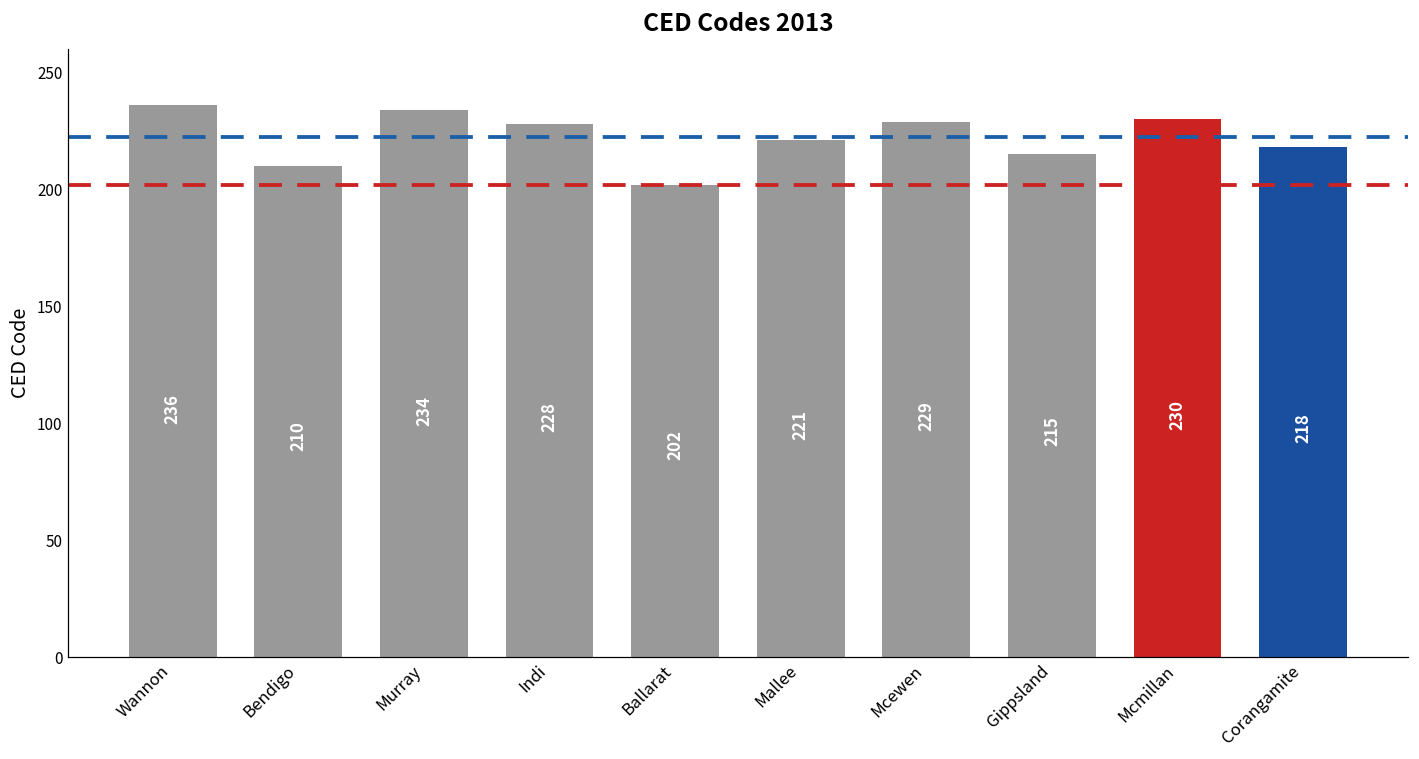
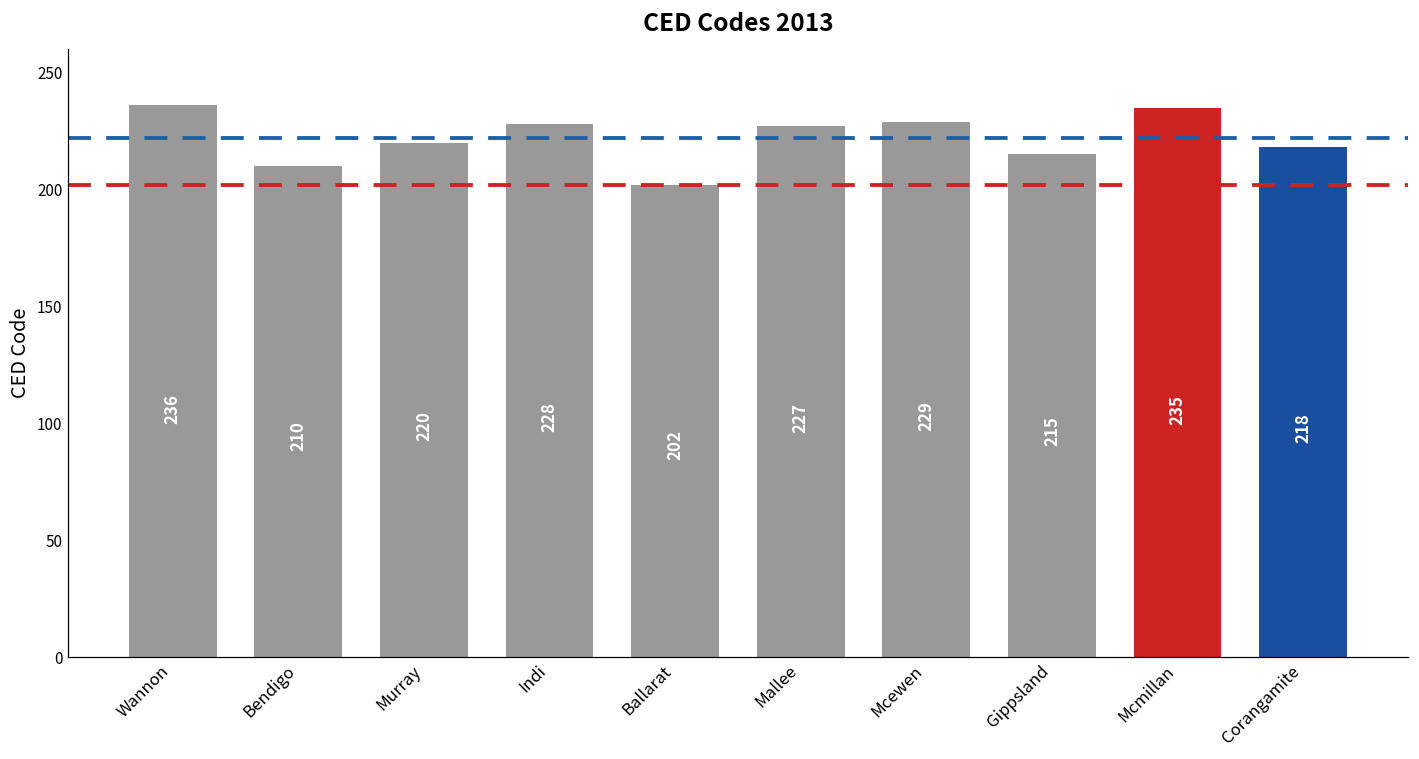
  {
    "Wannon": 236,
    "Bendigo": 210,
-   "Murray": 234,
+   "Murray": 220,
    "Indi": 228,
    "Ballarat": 202,
-   "Mallee": 221,
+   "Mallee": 227,
    "Mcewen": 229,
    "Gippsland": 215,
-   "Mcmillan": 230,
+   "Mcmillan": 235,
    "Corangamite": 218
  }
